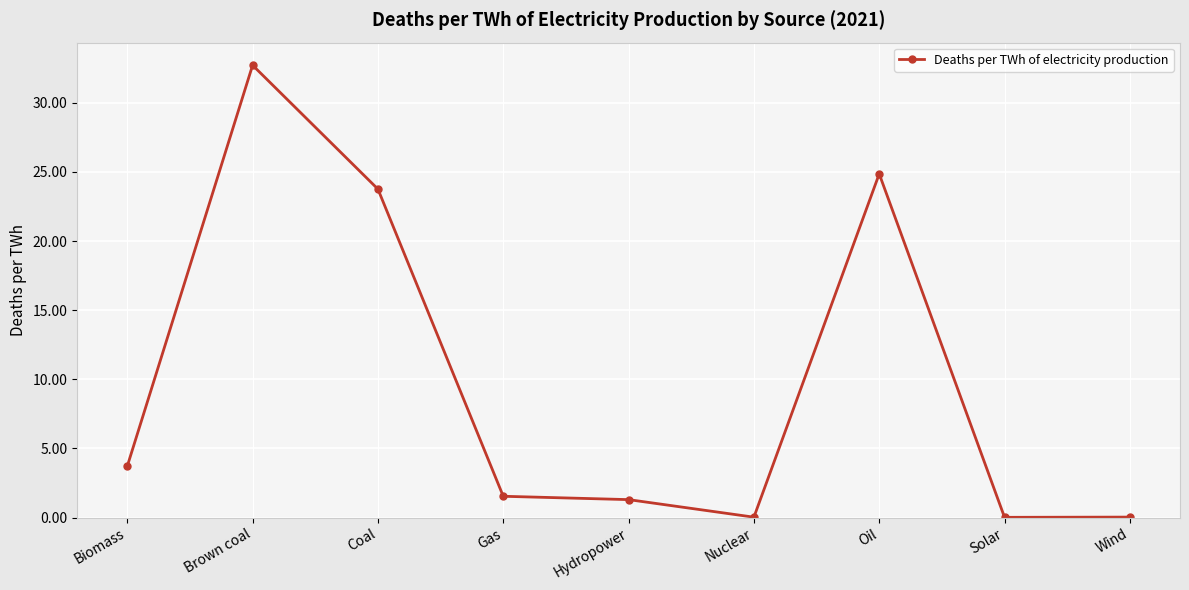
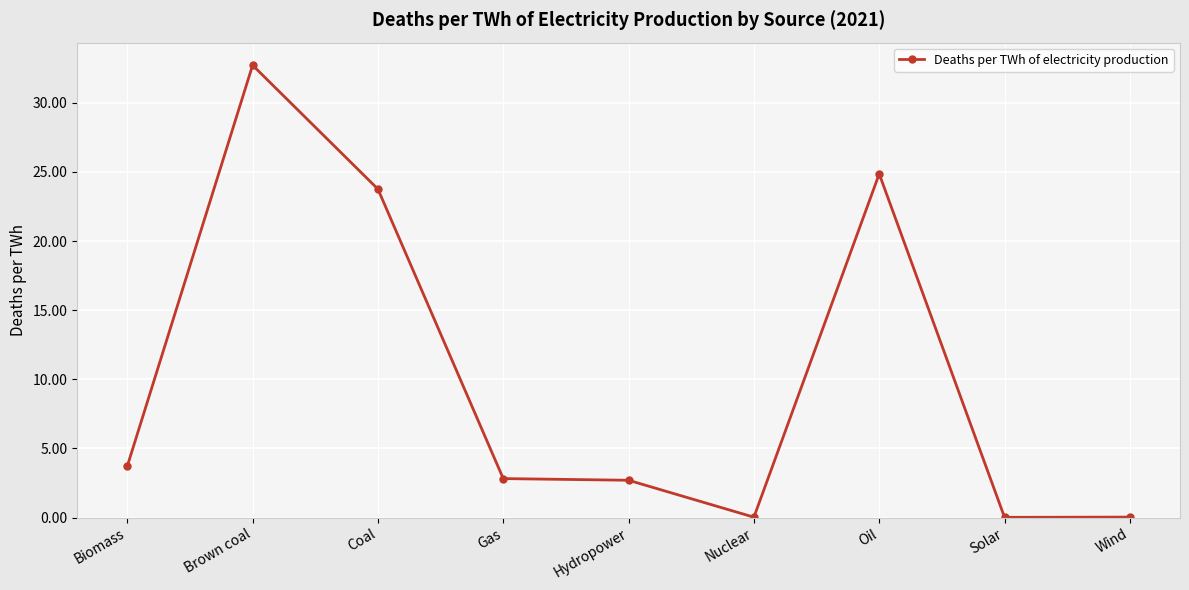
  {
    "Biomass": 3.7,
    "Brown coal": 32.7,
    "Coal": 23.8,
-   "Gas": 1.5,
-   "Hydropower": 1.3,
+   "Gas": 2.8,
+   "Hydropower": 2.7,
    "Nuclear": 0.0,
    "Oil": 24.9,
    "Solar": 0.0,
    "Wind": 0.0
  }
